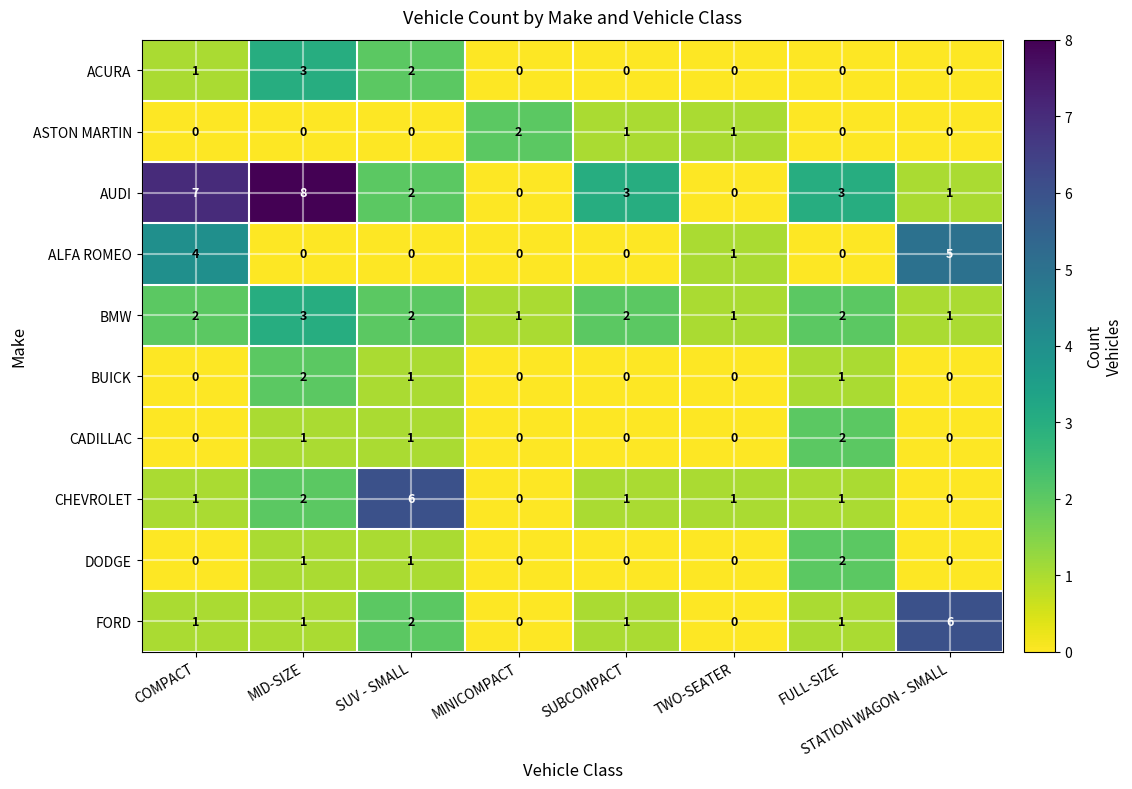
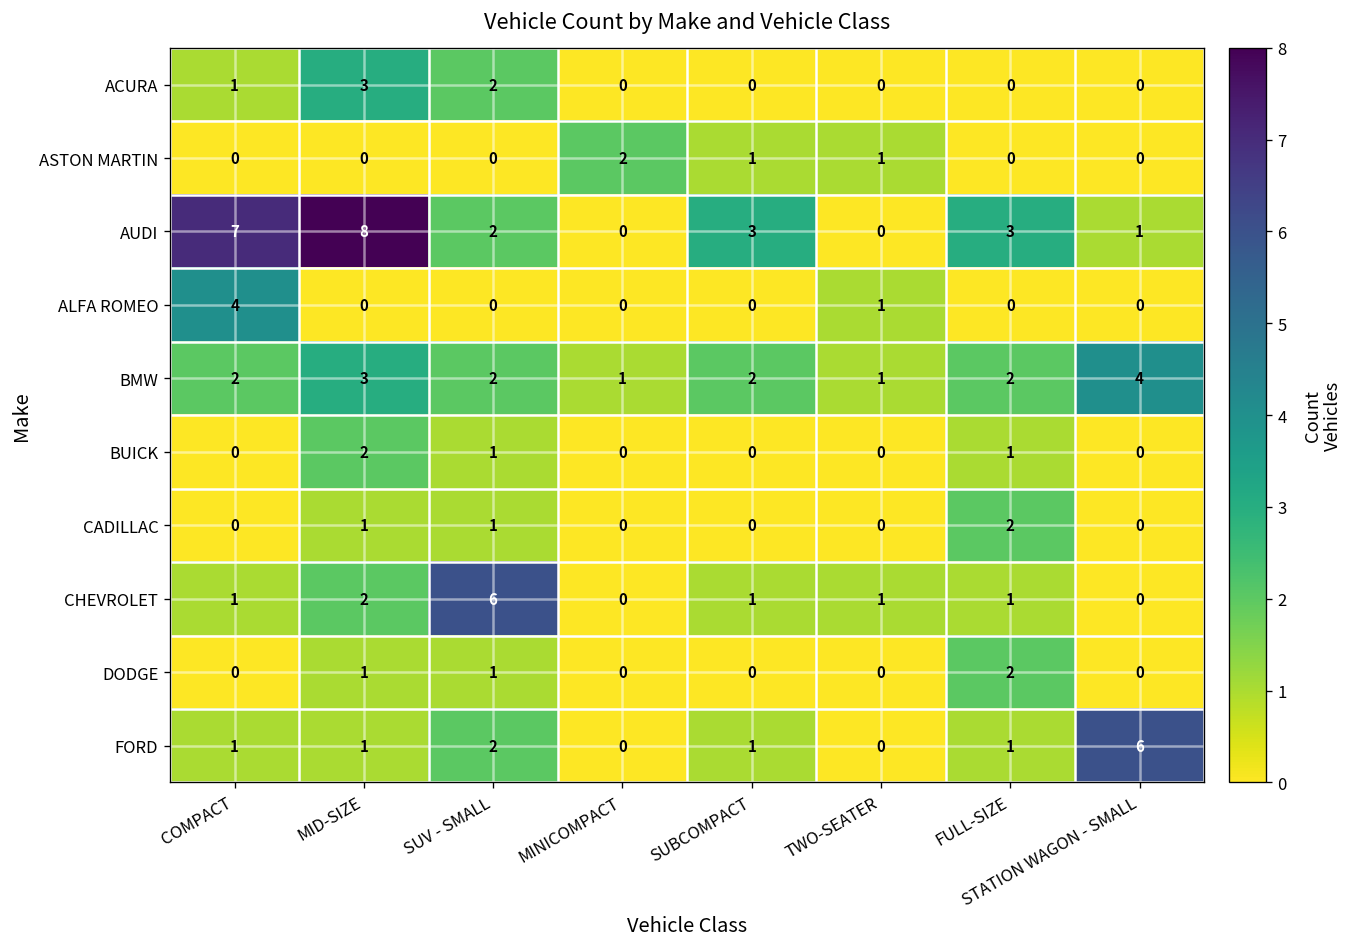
  {
    "ACURA": {
      "COMPACT": 1,
      "MID-SIZE": 3,
      "SUV - SMALL": 2,
      "MINICOMPACT": 0,
      "SUBCOMPACT": 0,
      "TWO-SEATER": 0,
      "FULL-SIZE": 0,
      "STATION WAGON - SMALL": 0
    },
    "ASTON MARTIN": {
      "COMPACT": 0,
      "MID-SIZE": 0,
      "SUV - SMALL": 0,
      "MINICOMPACT": 2,
      "SUBCOMPACT": 1,
      "TWO-SEATER": 1,
      "FULL-SIZE": 0,
      "STATION WAGON - SMALL": 0
    },
    "AUDI": {
      "COMPACT": 7,
      "MID-SIZE": 8,
      "SUV - SMALL": 2,
      "MINICOMPACT": 0,
      "SUBCOMPACT": 3,
      "TWO-SEATER": 0,
      "FULL-SIZE": 3,
      "STATION WAGON - SMALL": 1
    },
    "ALFA ROMEO": {
      "COMPACT": 4,
      "MID-SIZE": 0,
      "SUV - SMALL": 0,
      "MINICOMPACT": 0,
      "SUBCOMPACT": 0,
      "TWO-SEATER": 1,
      "FULL-SIZE": 0,
-     "STATION WAGON - SMALL": 5
+     "STATION WAGON - SMALL": 0
    },
    "BMW": {
      "COMPACT": 2,
      "MID-SIZE": 3,
      "SUV - SMALL": 2,
      "MINICOMPACT": 1,
      "SUBCOMPACT": 2,
      "TWO-SEATER": 1,
      "FULL-SIZE": 2,
-     "STATION WAGON - SMALL": 1
+     "STATION WAGON - SMALL": 4
    },
    "BUICK": {
      "COMPACT": 0,
      "MID-SIZE": 2,
      "SUV - SMALL": 1,
      "MINICOMPACT": 0,
      "SUBCOMPACT": 0,
      "TWO-SEATER": 0,
      "FULL-SIZE": 1,
      "STATION WAGON - SMALL": 0
    },
    "CADILLAC": {
      "COMPACT": 0,
      "MID-SIZE": 1,
      "SUV - SMALL": 1,
      "MINICOMPACT": 0,
      "SUBCOMPACT": 0,
      "TWO-SEATER": 0,
      "FULL-SIZE": 2,
      "STATION WAGON - SMALL": 0
    },
    "CHEVROLET": {
      "COMPACT": 1,
      "MID-SIZE": 2,
      "SUV - SMALL": 6,
      "MINICOMPACT": 0,
      "SUBCOMPACT": 1,
      "TWO-SEATER": 1,
      "FULL-SIZE": 1,
      "STATION WAGON - SMALL": 0
    },
    "DODGE": {
      "COMPACT": 0,
      "MID-SIZE": 1,
      "SUV - SMALL": 1,
      "MINICOMPACT": 0,
      "SUBCOMPACT": 0,
      "TWO-SEATER": 0,
      "FULL-SIZE": 2,
      "STATION WAGON - SMALL": 0
    },
    "FORD": {
      "COMPACT": 1,
      "MID-SIZE": 1,
      "SUV - SMALL": 2,
      "MINICOMPACT": 0,
      "SUBCOMPACT": 1,
      "TWO-SEATER": 0,
      "FULL-SIZE": 1,
      "STATION WAGON - SMALL": 6
    }
  }
